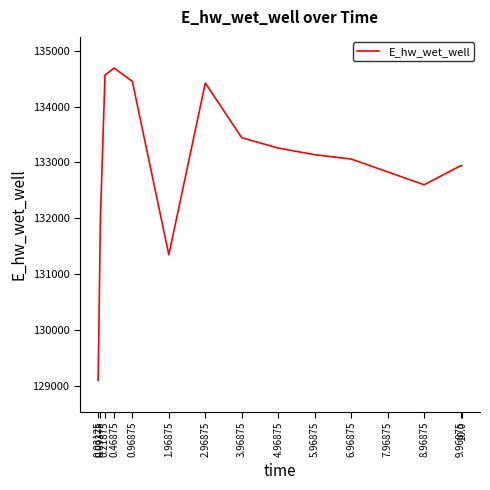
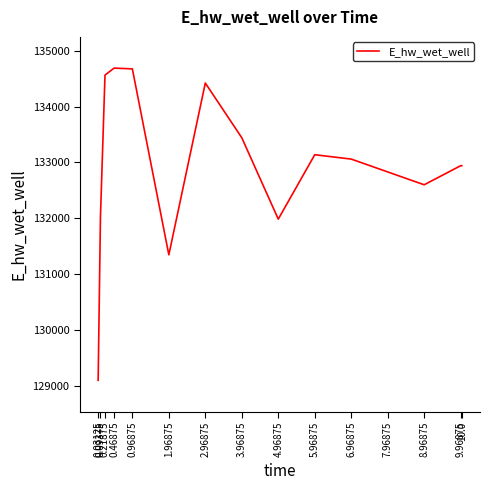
  {
    "0.03125": 129100,
    "0.09375": 132000,
    "0.21875": 134600,
    "0.46875": 134700,
-   "0.96875": 134500,
+   "0.96875": 134700,
    "1.96875": 131300,
    "2.96875": 134400,
    "3.96875": 133400,
-   "4.96875": 133300,
+   "4.96875": 132000,
    "5.96875": 133100,
    "6.96875": 133100,
    "7.96875": 132800,
    "8.96875": 132600,
    "9.96875": 132900,
    "10.0": 132900
  }
